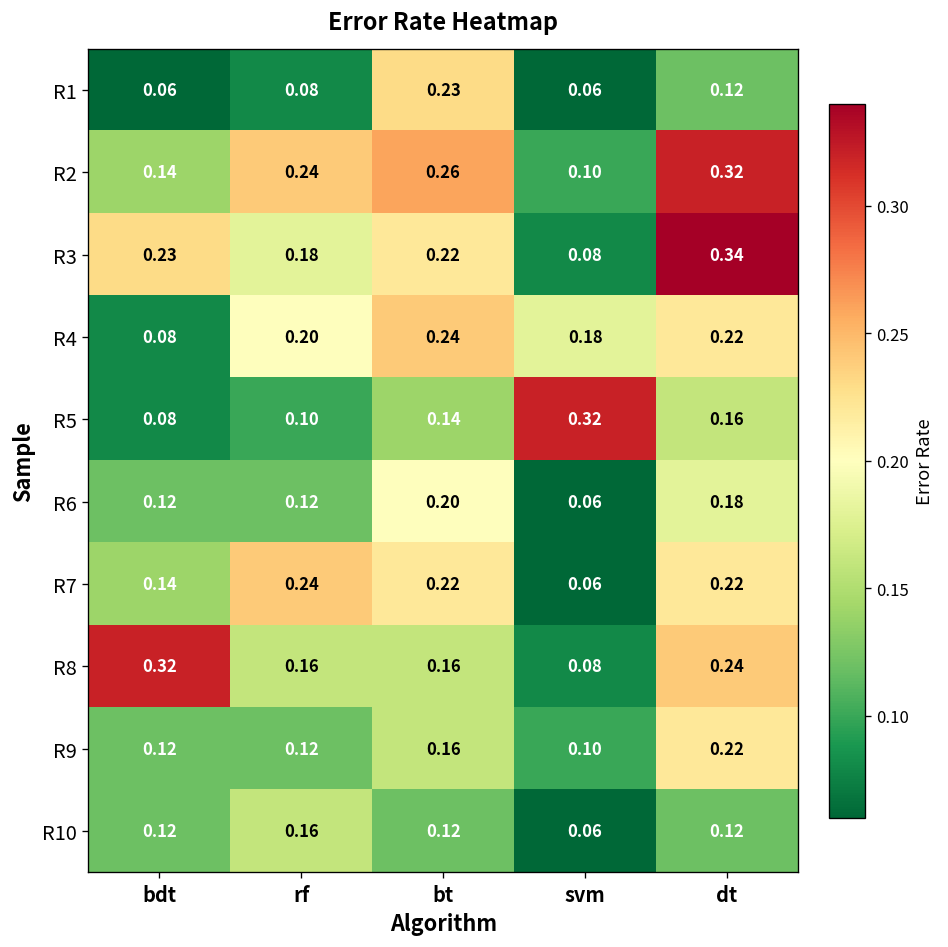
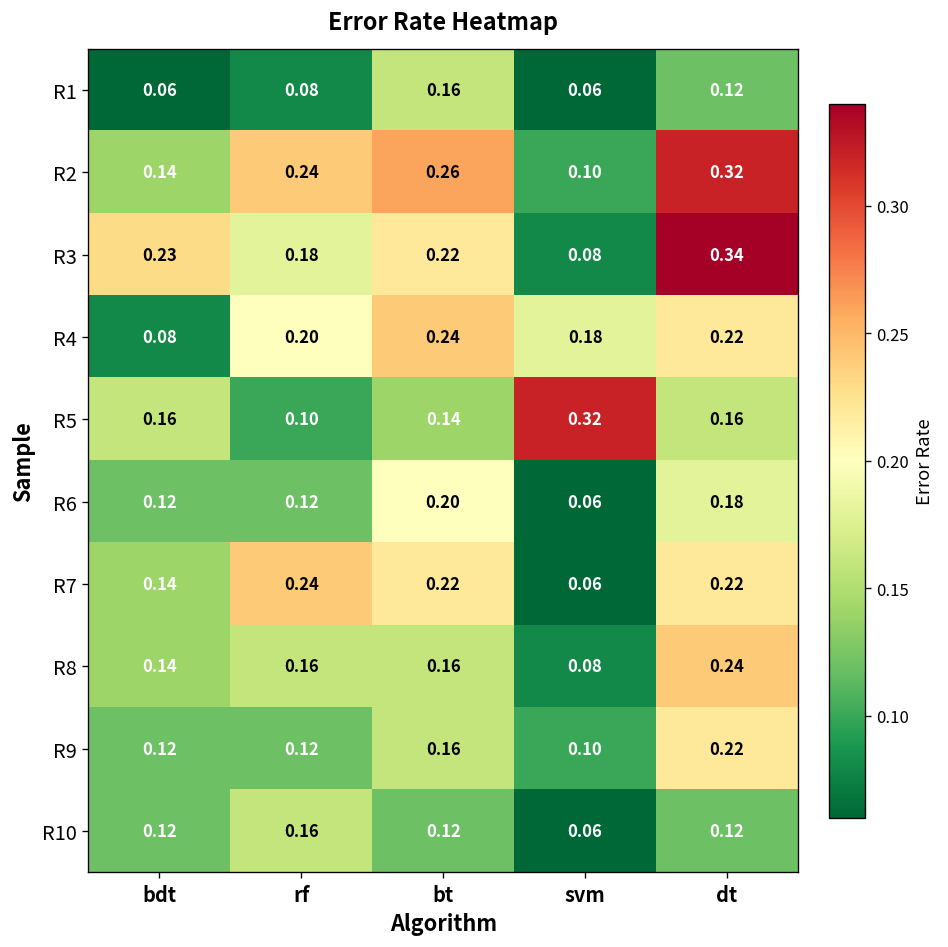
  {
    "R1": {
      "bdt": 0.06,
      "rf": 0.08,
-     "bt": 0.23,
+     "bt": 0.16,
      "svm": 0.06,
      "dt": 0.12
    },
    "R2": {
      "bdt": 0.14,
      "rf": 0.24,
      "bt": 0.26,
      "svm": 0.10,
      "dt": 0.32
    },
    "R3": {
      "bdt": 0.23,
      "rf": 0.18,
      "bt": 0.22,
      "svm": 0.08,
      "dt": 0.34
    },
    "R4": {
      "bdt": 0.08,
      "rf": 0.20,
      "bt": 0.24,
      "svm": 0.18,
      "dt": 0.22
    },
    "R5": {
-     "bdt": 0.08,
+     "bdt": 0.16,
      "rf": 0.10,
      "bt": 0.14,
      "svm": 0.32,
      "dt": 0.16
    },
    "R6": {
      "bdt": 0.12,
      "rf": 0.12,
      "bt": 0.20,
      "svm": 0.06,
      "dt": 0.18
    },
    "R7": {
      "bdt": 0.14,
      "rf": 0.24,
      "bt": 0.22,
      "svm": 0.06,
      "dt": 0.22
    },
    "R8": {
-     "bdt": 0.32,
+     "bdt": 0.14,
      "rf": 0.16,
      "bt": 0.16,
      "svm": 0.08,
      "dt": 0.24
    },
    "R9": {
      "bdt": 0.12,
      "rf": 0.12,
      "bt": 0.16,
      "svm": 0.10,
      "dt": 0.22
    },
    "R10": {
      "bdt": 0.12,
      "rf": 0.16,
      "bt": 0.12,
      "svm": 0.06,
      "dt": 0.12
    }
  }
